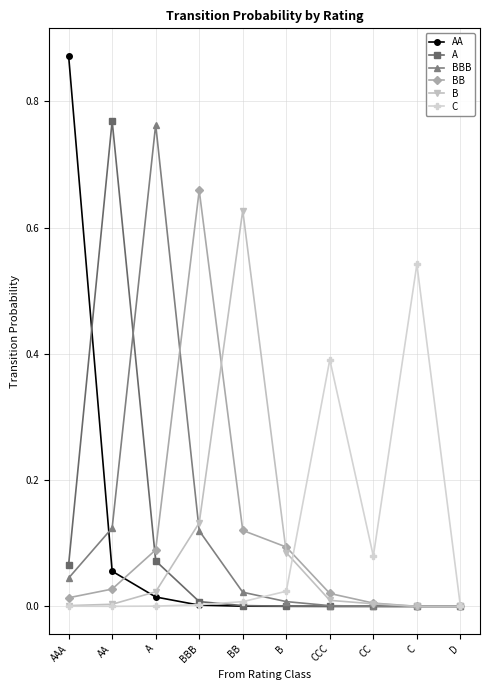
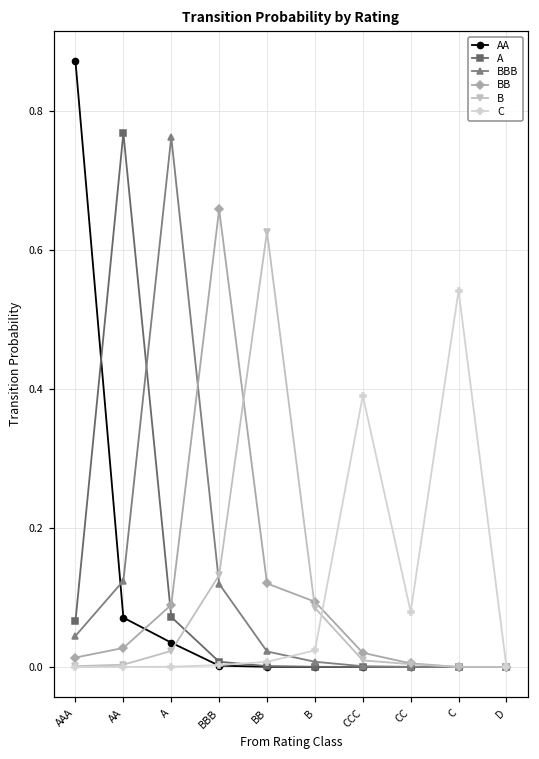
  {
    "AA": {
      "AAA": 0.87,
-     "AA": 0.06,
-     "A": 0.01
+     "AA": 0.07,
+     "A": 0.03
    }
  }
